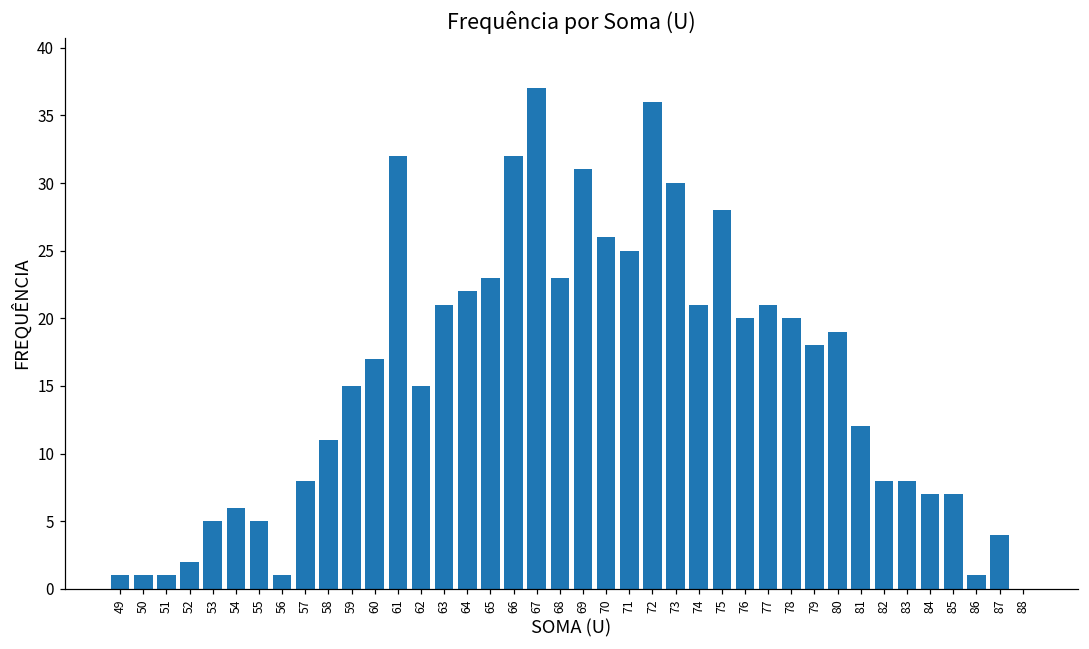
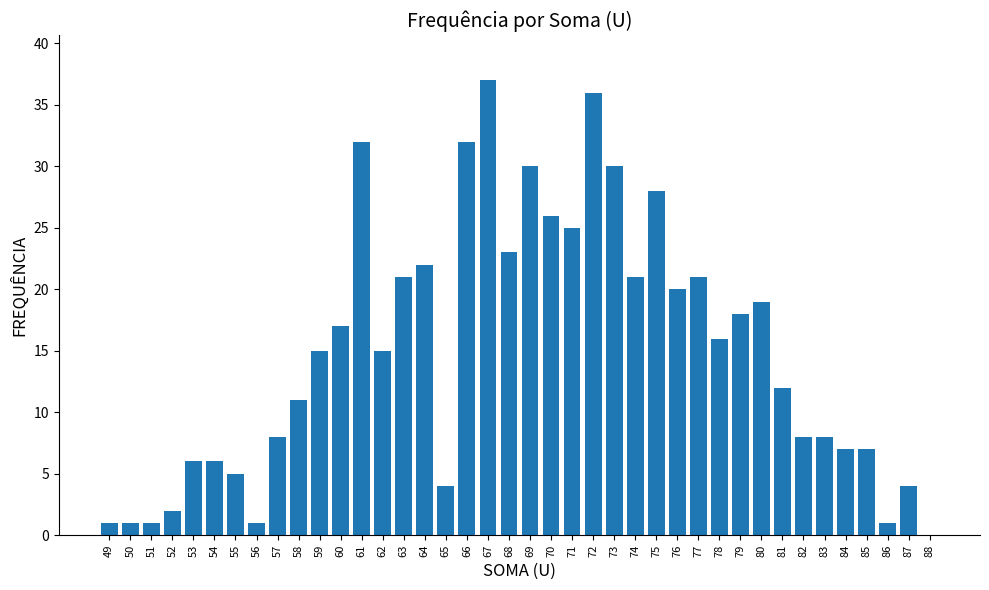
  {
    "49": 1,
    "50": 1,
    "51": 1,
    "52": 2,
-   "53": 5,
+   "53": 6,
    "54": 6,
    "55": 5,
    "56": 1,
    "57": 8,
    "58": 11,
    "59": 15,
    "60": 17,
    "61": 32,
    "62": 15,
    "63": 21,
    "64": 22,
-   "65": 23,
+   "65": 4,
    "66": 32,
    "67": 37,
    "68": 23,
-   "69": 31,
+   "69": 30,
    "70": 26,
    "71": 25,
    "72": 36,
    "73": 30,
    "74": 21,
    "75": 28,
    "76": 20,
    "77": 21,
-   "78": 20,
+   "78": 16,
    "79": 18,
    "80": 19,
    "81": 12,
    "82": 8,
    "83": 8,
    "84": 7,
    "85": 7,
    "86": 1,
    "87": 4,
    "88": 0
  }
